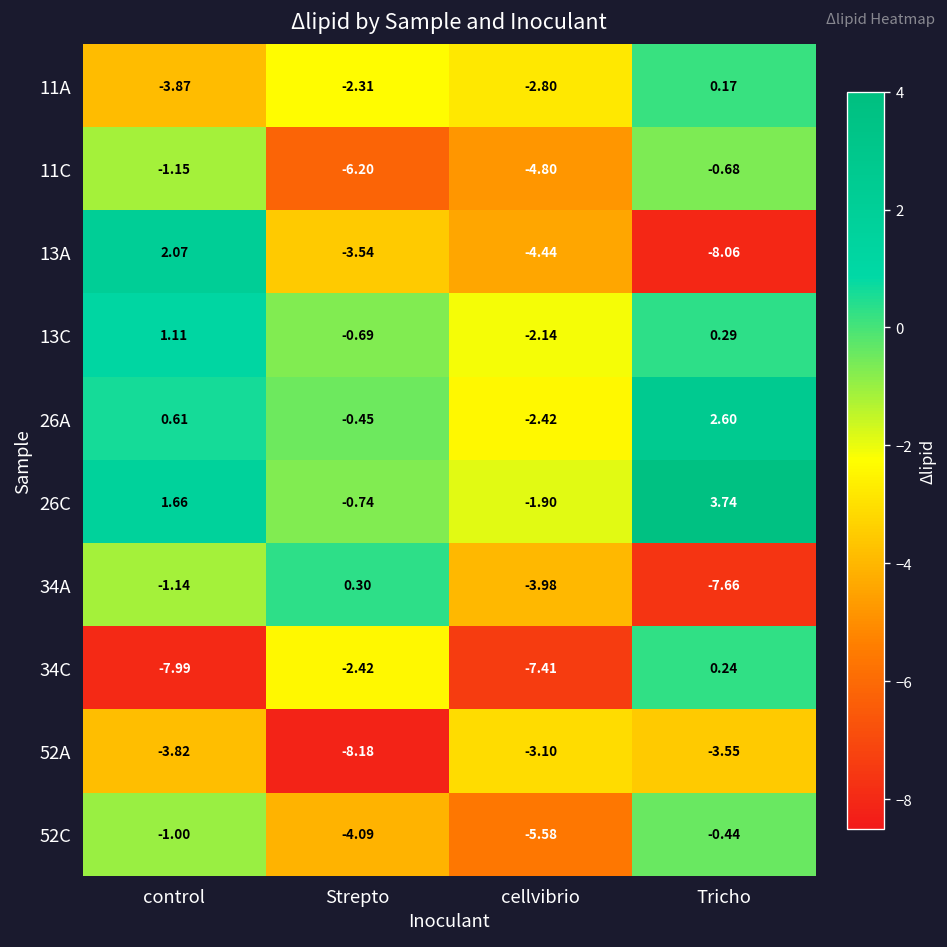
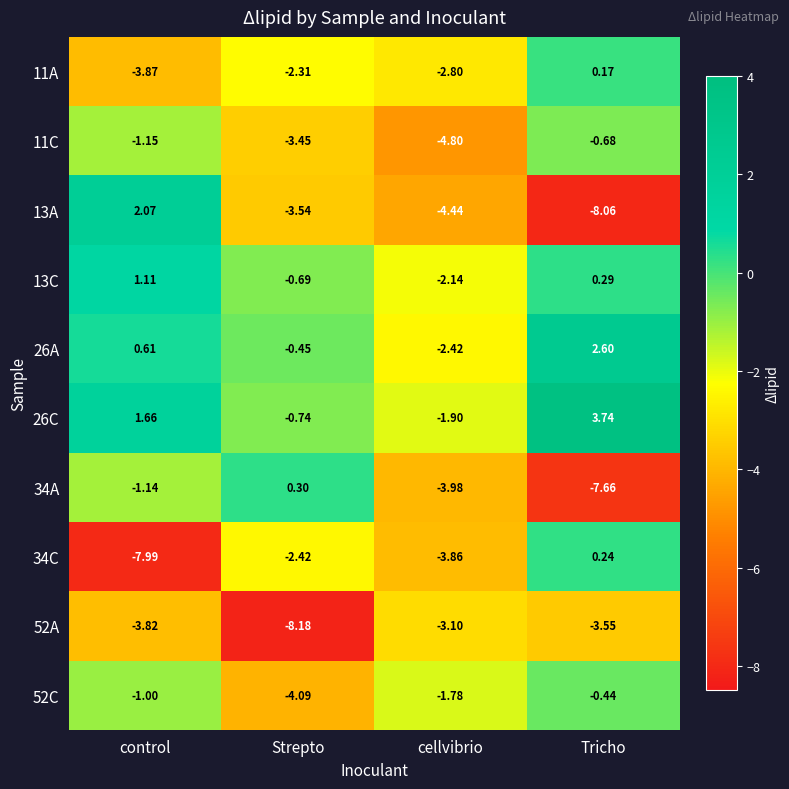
  {
    "11A": {
      "control": -3.87,
      "Strepto": -2.31,
      "cellvibrio": -2.80,
      "Tricho": 0.17
    },
    "11C": {
      "control": -1.15,
-     "Strepto": -6.20,
+     "Strepto": -3.45,
      "cellvibrio": -4.80,
      "Tricho": -0.68
    },
    "13A": {
      "control": 2.07,
      "Strepto": -3.54,
      "cellvibrio": -4.44,
      "Tricho": -8.06
    },
    "13C": {
      "control": 1.11,
      "Strepto": -0.69,
      "cellvibrio": -2.14,
      "Tricho": 0.29
    },
    "26A": {
      "control": 0.61,
      "Strepto": -0.45,
      "cellvibrio": -2.42,
      "Tricho": 2.60
    },
    "26C": {
      "control": 1.66,
      "Strepto": -0.74,
      "cellvibrio": -1.90,
      "Tricho": 3.74
    },
    "34A": {
      "control": -1.14,
      "Strepto": 0.30,
      "cellvibrio": -3.98,
      "Tricho": -7.66
    },
    "34C": {
      "control": -7.99,
      "Strepto": -2.42,
-     "cellvibrio": -7.41,
+     "cellvibrio": -3.86,
      "Tricho": 0.24
    },
    "52A": {
      "control": -3.82,
      "Strepto": -8.18,
      "cellvibrio": -3.10,
      "Tricho": -3.55
    },
    "52C": {
      "control": -1.00,
      "Strepto": -4.09,
-     "cellvibrio": -5.58,
+     "cellvibrio": -1.78,
      "Tricho": -0.44
    }
  }
